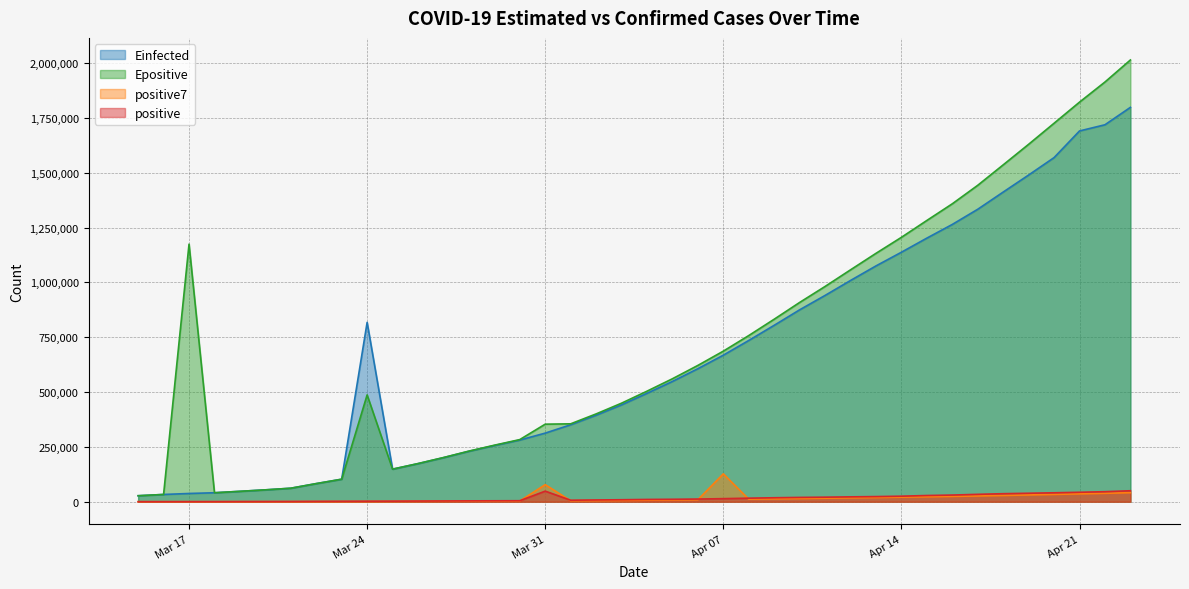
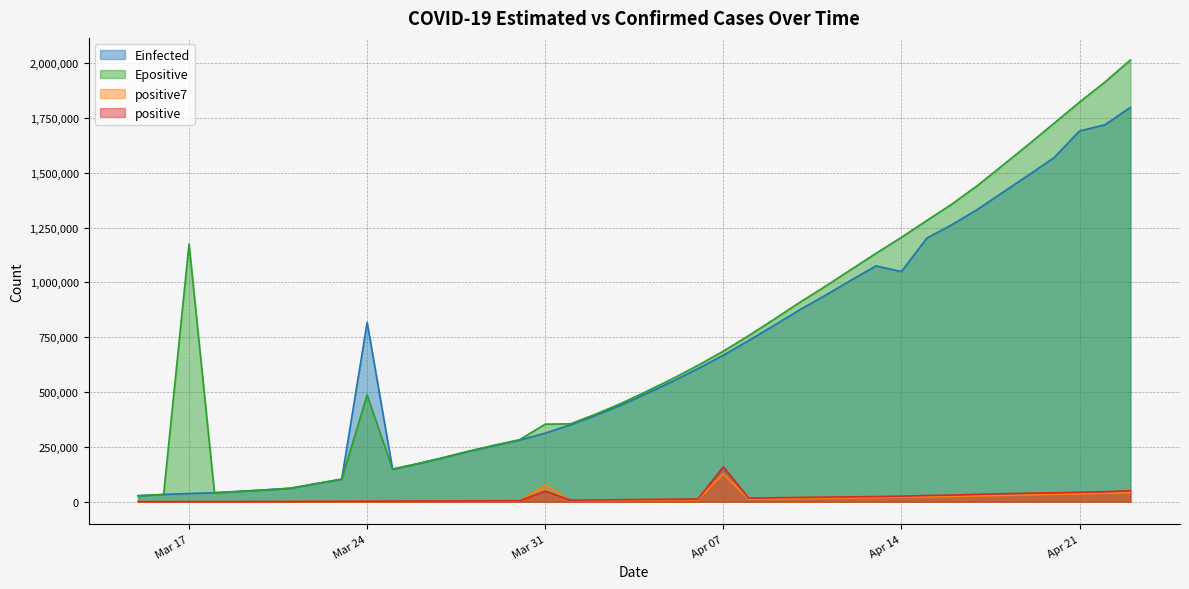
  {
    "Einfected": {
      "Mar 17": "40,000",
      "Mar 24": "820,000",
      "Mar 31": "310,000",
      "Apr 07": "670,000",
-     "Apr 14": "1,140,000",
+     "Apr 14": "1,050,000",
      "Apr 21": "1,690,000"
    },
    "Epositive": {
      "Mar 17": "1,170,000",
      "Mar 24": "490,000",
      "Mar 31": "350,000",
      "Apr 07": "690,000",
      "Apr 14": "1,210,000",
      "Apr 21": "1,820,000"
    },
    "positive7": {
      "Mar 31": "80,000",
      "Apr 07": "130,000"
    },
    "positive": {
      "Mar 31": "50,000",
-     "Apr 07": "10,000"
+     "Apr 07": "160,000"
    }
  }
